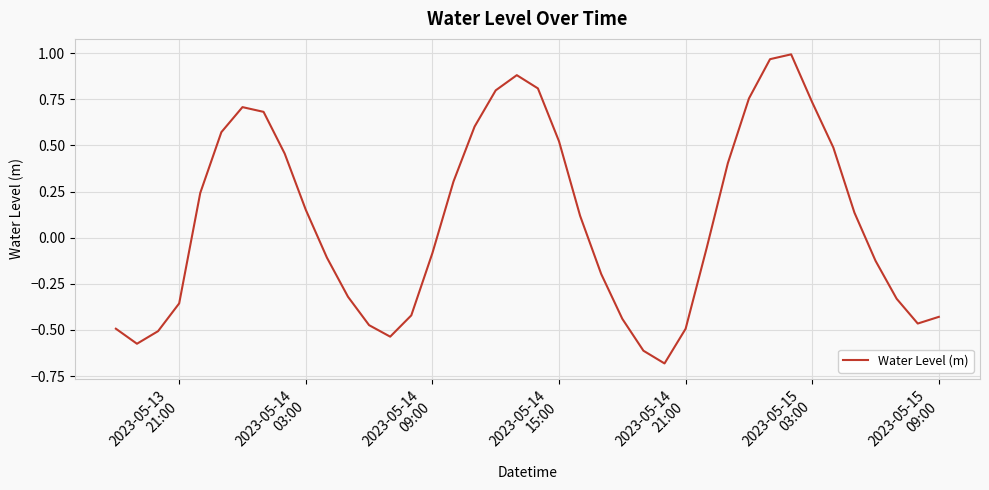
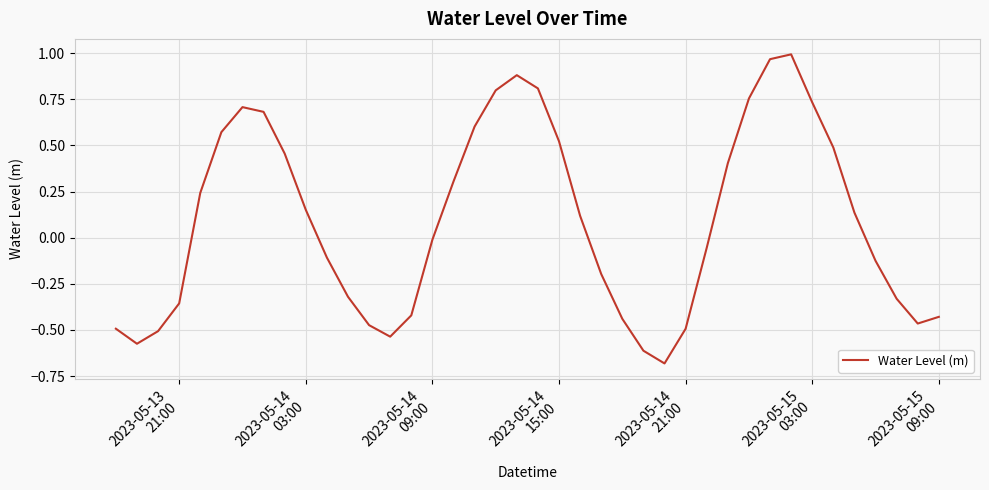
  {
    "2023-05-13 21:00": -0.36,
    "2023-05-14 03:00": 0.15,
-   "2023-05-14 09:00": -0.08,
+   "2023-05-14 09:00": -0.01,
    "2023-05-14 15:00": 0.52,
    "2023-05-14 21:00": -0.49,
    "2023-05-15 03:00": 0.73,
    "2023-05-15 09:00": -0.43
  }
